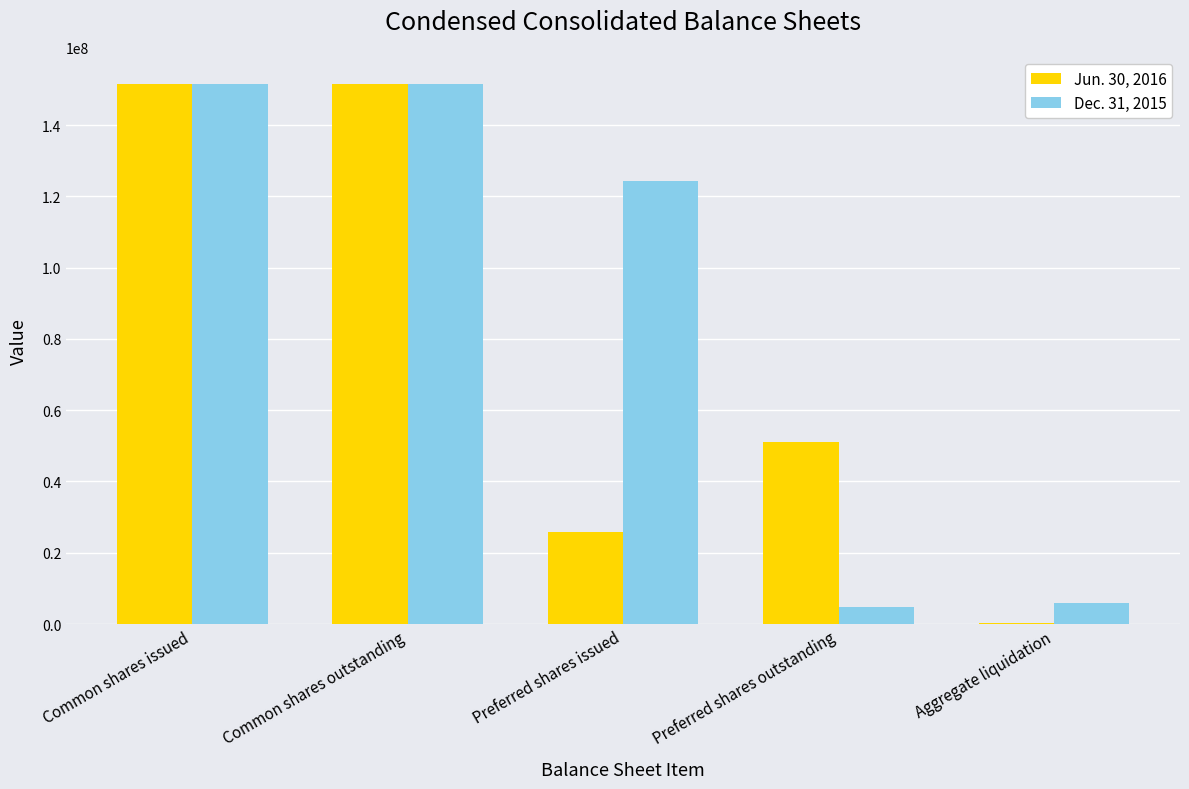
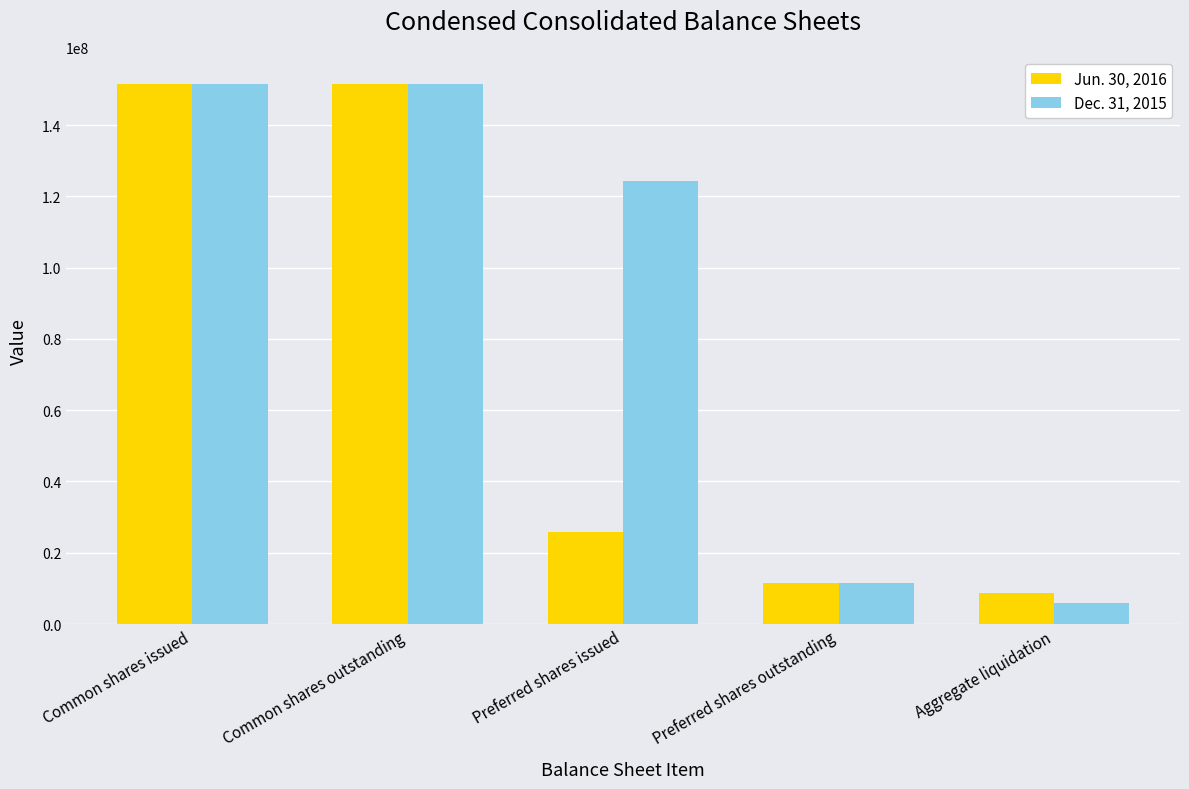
  {
    "Jun. 30, 2016": {
      "Common shares issued": 152000000,
      "Common shares outstanding": 152000000,
      "Preferred shares issued": 26000000,
-     "Preferred shares outstanding": 51000000,
-     "Aggregate liquidation": 0
+     "Preferred shares outstanding": 12000000,
+     "Aggregate liquidation": 9000000
    },
    "Dec. 31, 2015": {
      "Common shares issued": 152000000,
      "Common shares outstanding": 152000000,
      "Preferred shares issued": 124000000,
-     "Preferred shares outstanding": 5000000,
+     "Preferred shares outstanding": 12000000,
      "Aggregate liquidation": 6000000
    }
  }
